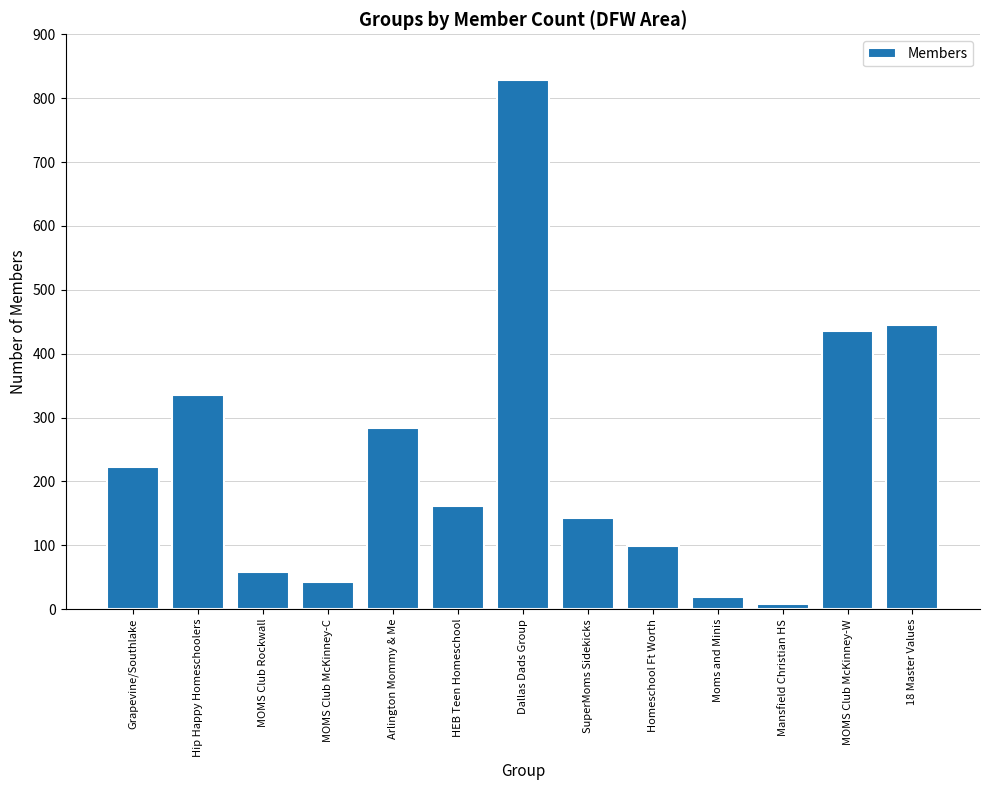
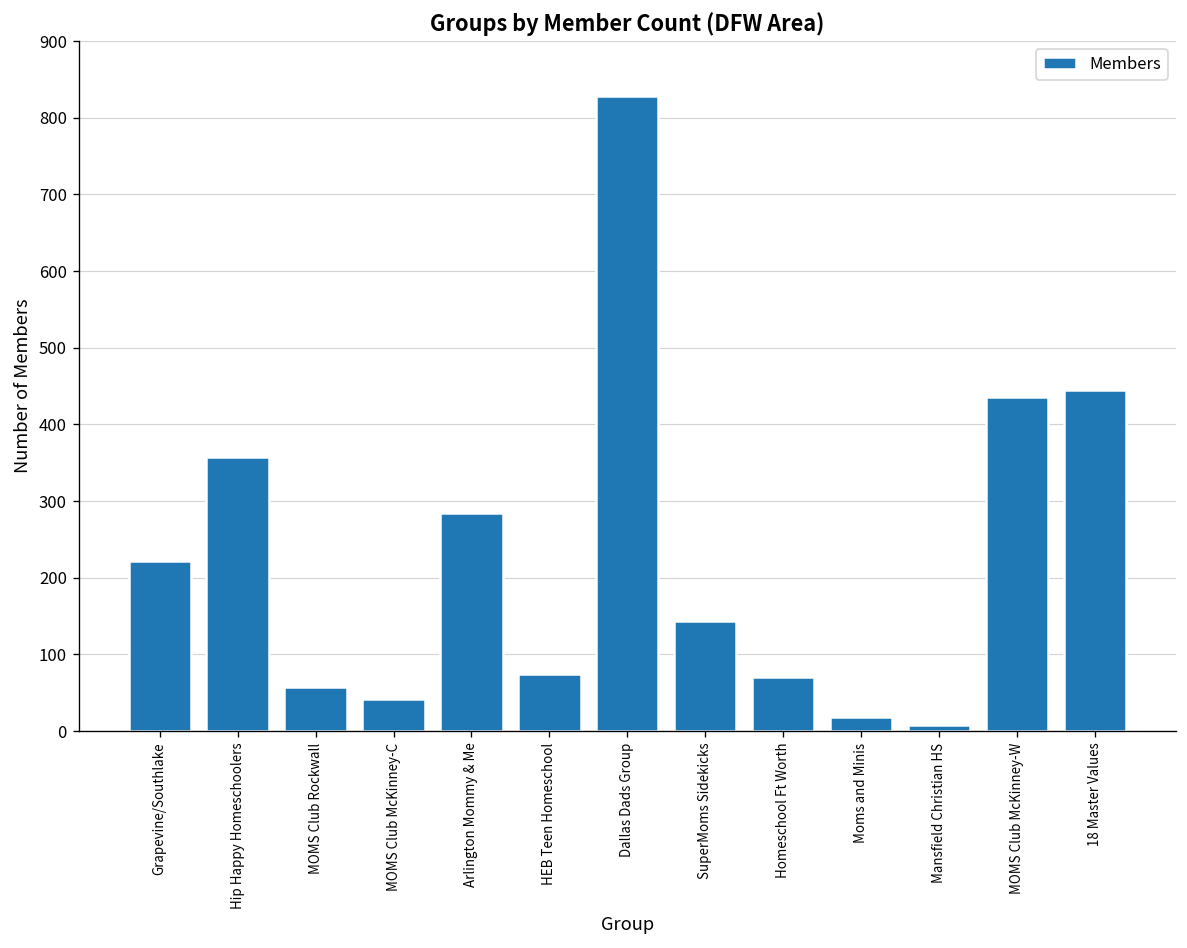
  {
    "Grapevine/Southlake": 220,
-   "Hip Happy Homeschoolers": 340,
+   "Hip Happy Homeschoolers": 360,
    "MOMS Club Rockwall": 60,
    "MOMS Club McKinney-C": 40,
    "Arlington Mommy & Me": 280,
-   "HEB Teen Homeschool": 160,
+   "HEB Teen Homeschool": 80,
    "Dallas Dads Group": 830,
    "SuperMoms Sidekicks": 140,
-   "Homeschool Ft Worth": 100,
+   "Homeschool Ft Worth": 70,
    "Moms and Minis": 20,
    "Mansfield Christian HS": 10,
    "MOMS Club McKinney-W": 440,
    "18 Master Values": 450
  }
